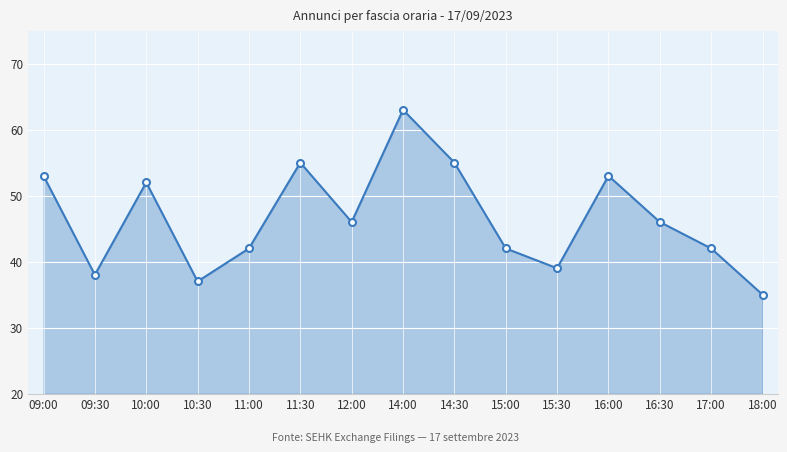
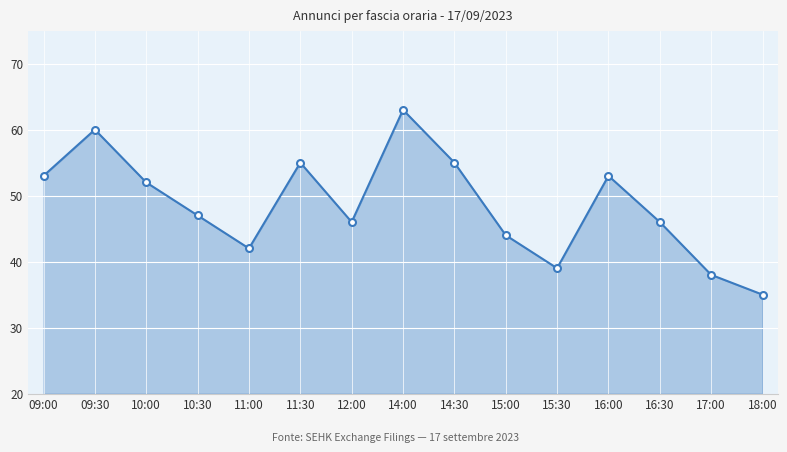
  {
    "09:00": 53,
-   "09:30": 38,
+   "09:30": 60,
    "10:00": 52,
-   "10:30": 37,
+   "10:30": 47,
    "11:00": 42,
    "11:30": 55,
    "12:00": 46,
    "14:00": 63,
    "14:30": 55,
-   "15:00": 42,
+   "15:00": 44,
    "15:30": 39,
    "16:00": 53,
    "16:30": 46,
-   "17:00": 42,
+   "17:00": 38,
    "18:00": 35
  }
